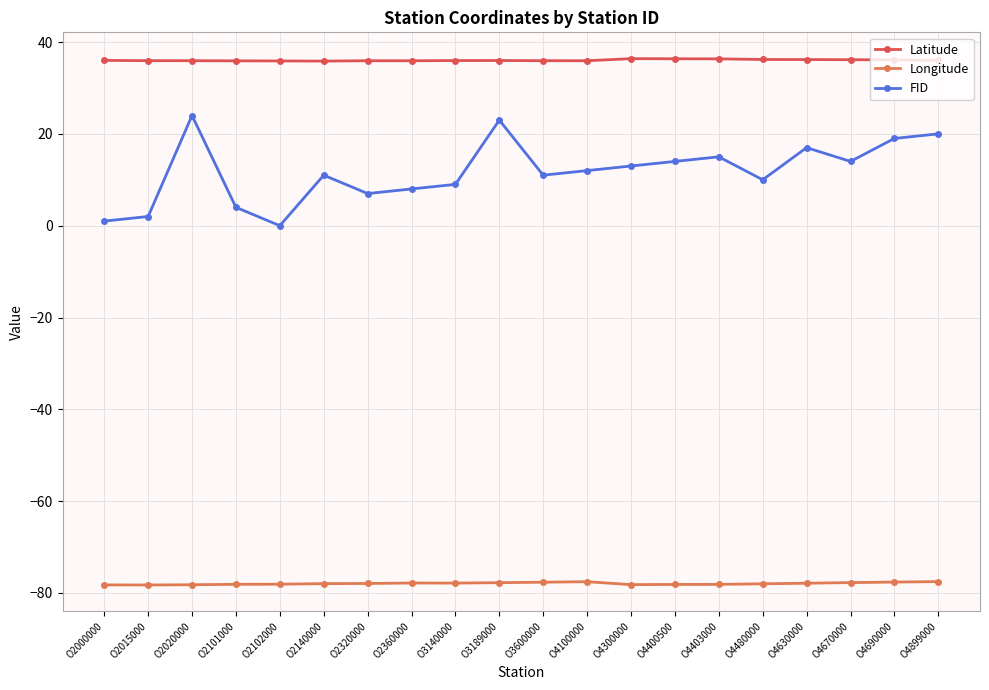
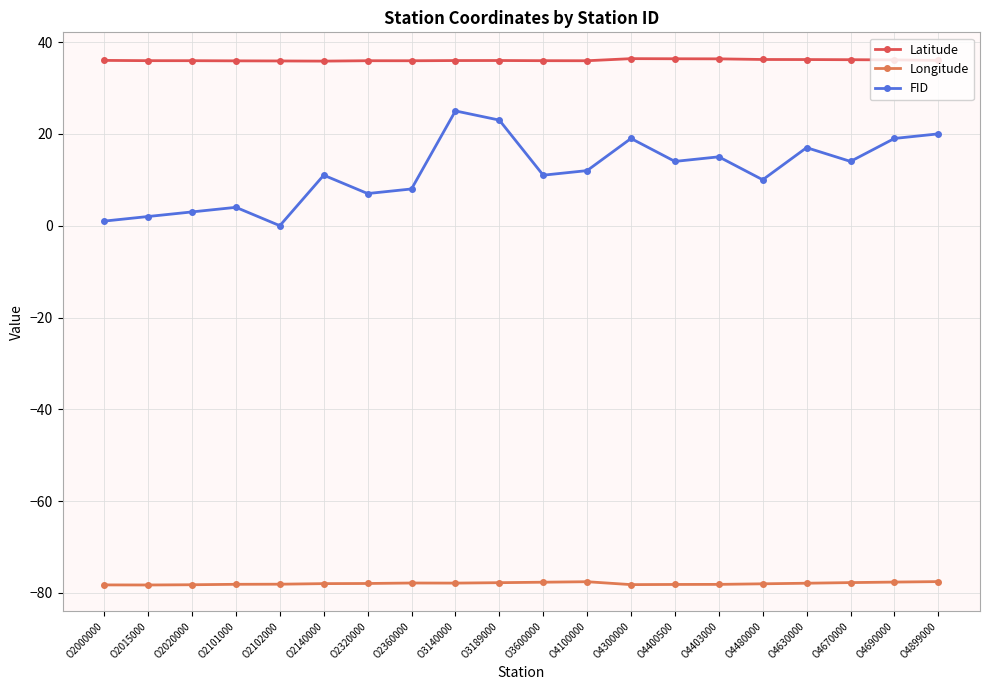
  {
    "FID": {
      "O2000000": 1,
      "O2015000": 2,
-     "O2020000": 24,
+     "O2020000": 3,
      "O2101000": 4,
      "O2102000": 0,
      "O2140000": 11,
      "O2320000": 7,
      "O2360000": 8,
-     "O3140000": 9,
+     "O3140000": 25,
      "O3189000": 23,
      "O3600000": 11,
      "O4100000": 12,
-     "O4300000": 13,
+     "O4300000": 19,
      "O4400500": 14,
      "O4403000": 15,
      "O4480000": 10,
      "O4630000": 17,
      "O4670000": 14,
      "O4690000": 19,
      "O4899000": 20
    }
  }
